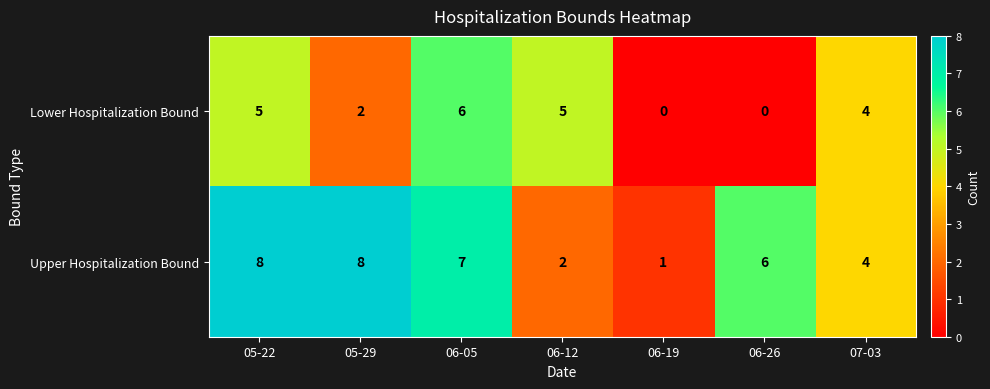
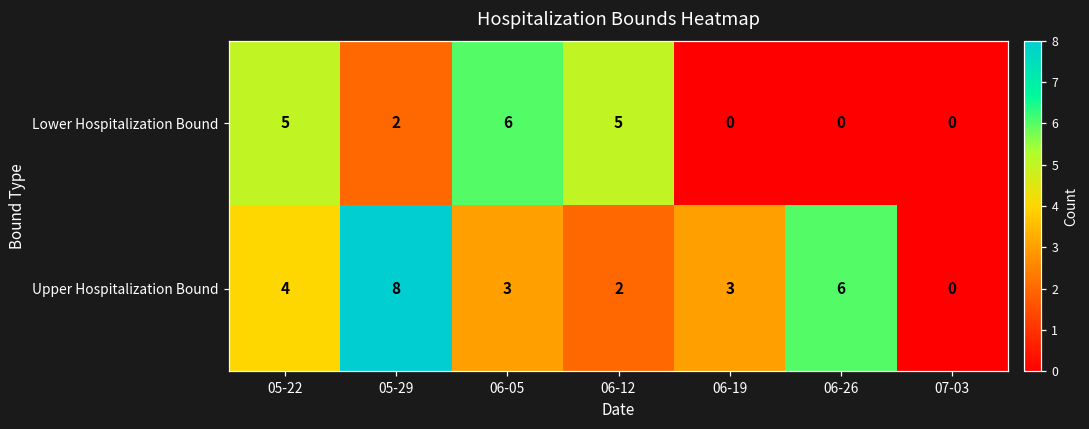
  {
    "Lower Hospitalization Bound": {
      "05-22": 5,
      "05-29": 2,
      "06-05": 6,
      "06-12": 5,
      "06-19": 0,
      "06-26": 0,
-     "07-03": 4
+     "07-03": 0
    },
    "Upper Hospitalization Bound": {
-     "05-22": 8,
+     "05-22": 4,
      "05-29": 8,
-     "06-05": 7,
+     "06-05": 3,
      "06-12": 2,
-     "06-19": 1,
+     "06-19": 3,
      "06-26": 6,
-     "07-03": 4
+     "07-03": 0
    }
  }
